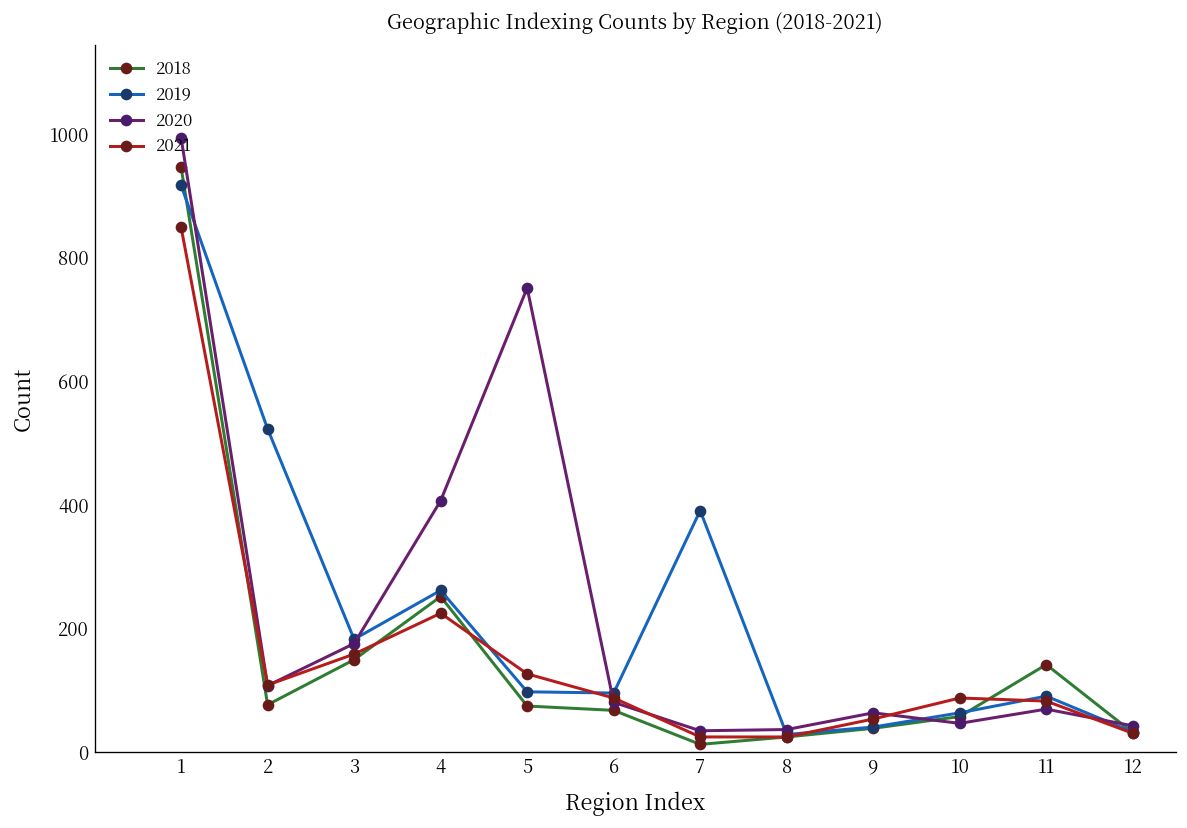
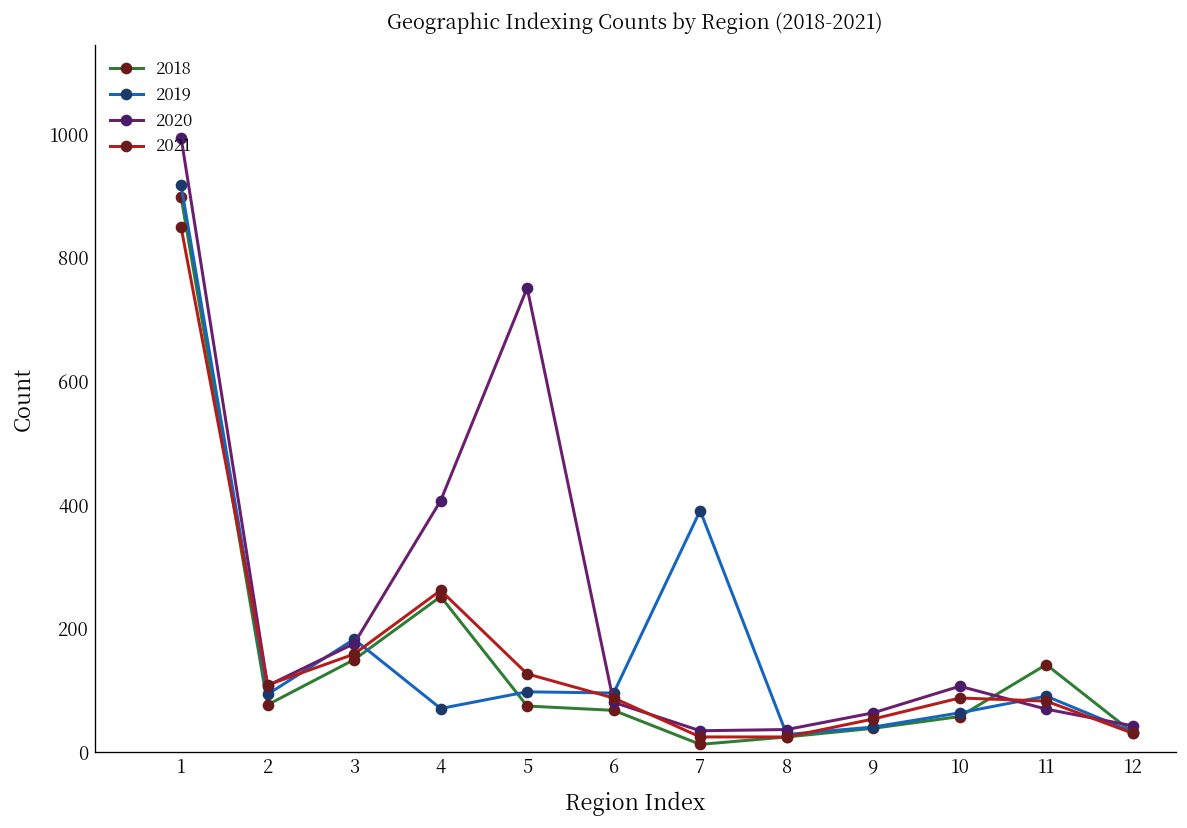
  {
    "2018": {
-     "1": 950,
+     "1": 900,
      "2": 80,
      "3": 150,
      "4": 250,
      "5": 80,
      "6": 70,
      "7": 10,
      "10": 60,
      "11": 140
    },
    "2019": {
      "1": 920,
-     "2": 520,
+     "2": 90,
      "3": 180,
-     "4": 260,
+     "4": 70,
      "5": 100,
      "6": 100,
      "7": 390,
      "10": 60,
      "11": 90
    },
    "2020": {
      "1": 990,
      "3": 180,
      "4": 410,
      "5": 750,
      "6": 80,
      "7": 40,
      "8": 40,
      "9": 60,
-     "10": 50,
+     "10": 110,
      "11": 70,
      "12": 40
    },
    "2021": {
      "1": 850,
      "3": 160,
-     "4": 230,
+     "4": 260,
      "5": 130,
      "6": 90,
      "7": 30,
      "9": 50,
      "10": 90,
      "11": 80
    }
  }
